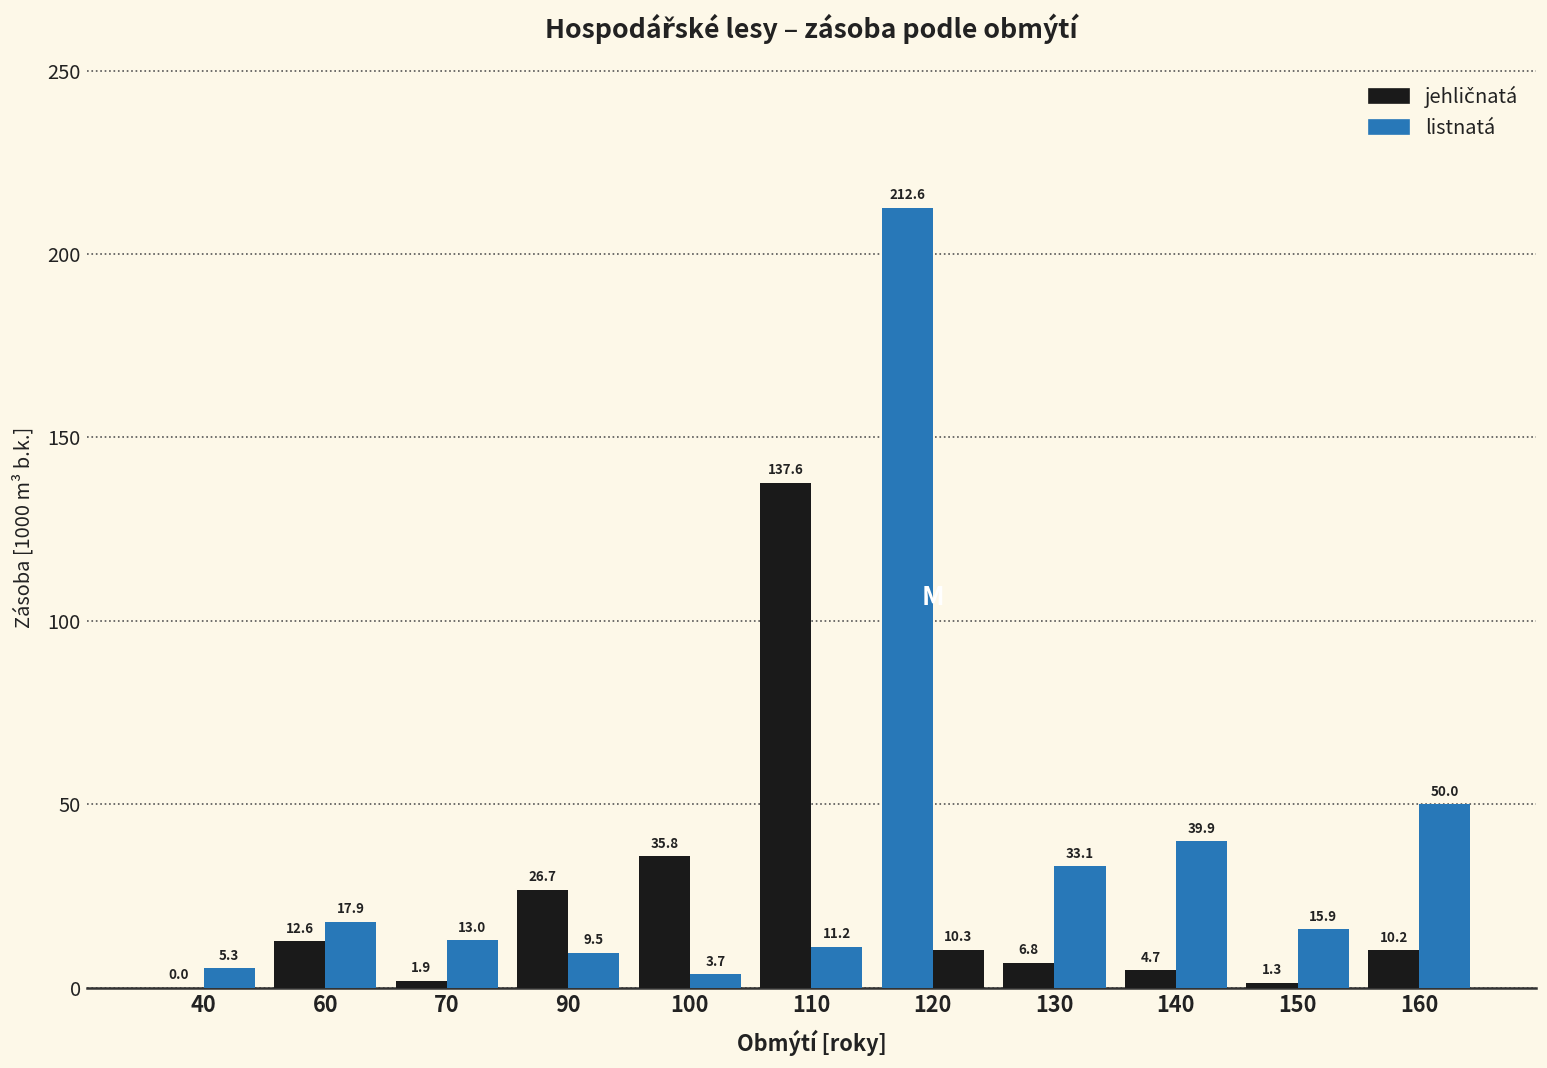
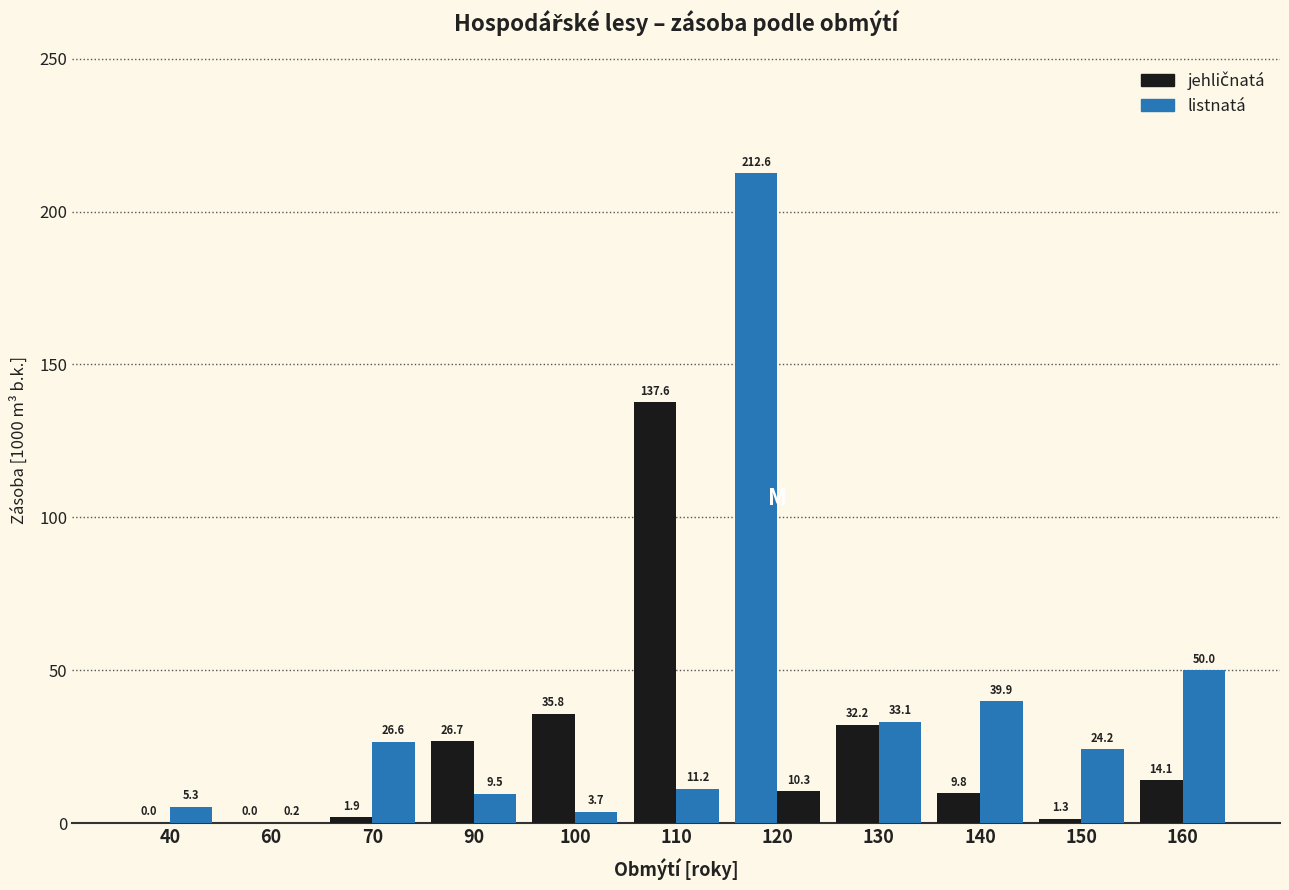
  {
    "jehličnatá": {
      "40": 0.0,
-     "60": 12.6,
+     "60": 0.0,
      "70": 1.9,
      "90": 26.7,
      "100": 35.8,
      "110": 137.6,
      "120": 212.6,
-     "130": 6.8,
-     "140": 4.7,
+     "130": 32.2,
+     "140": 9.8,
      "150": 1.3,
-     "160": 10.2
+     "160": 14.1
    },
    "listnatá": {
      "40": 5.3,
-     "60": 17.9,
-     "70": 13.0,
+     "60": 0.2,
+     "70": 26.6,
      "90": 9.5,
      "100": 3.7,
      "110": 11.2,
      "120": 10.3,
      "130": 33.1,
      "140": 39.9,
-     "150": 15.9,
+     "150": 24.2,
      "160": 50.0
    }
  }
